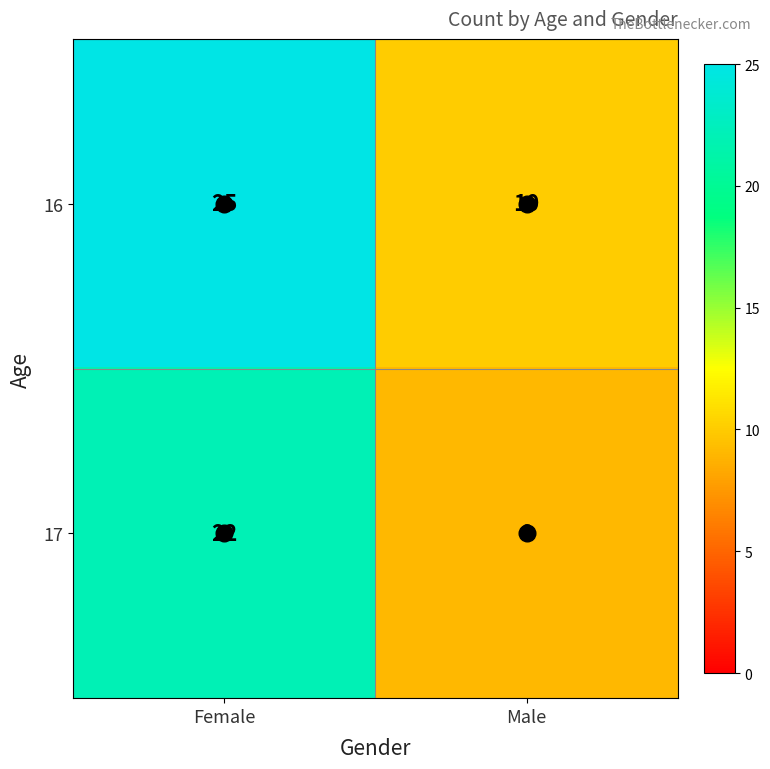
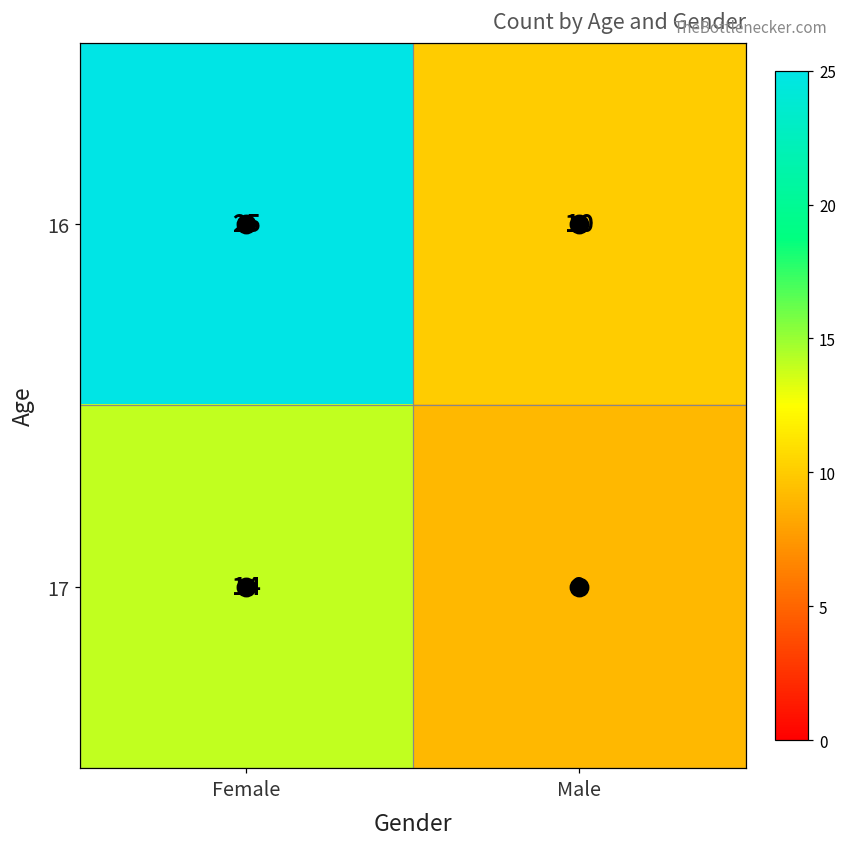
  {
    "17": {
-     "Female": 22
+     "Female": 14
    }
  }
